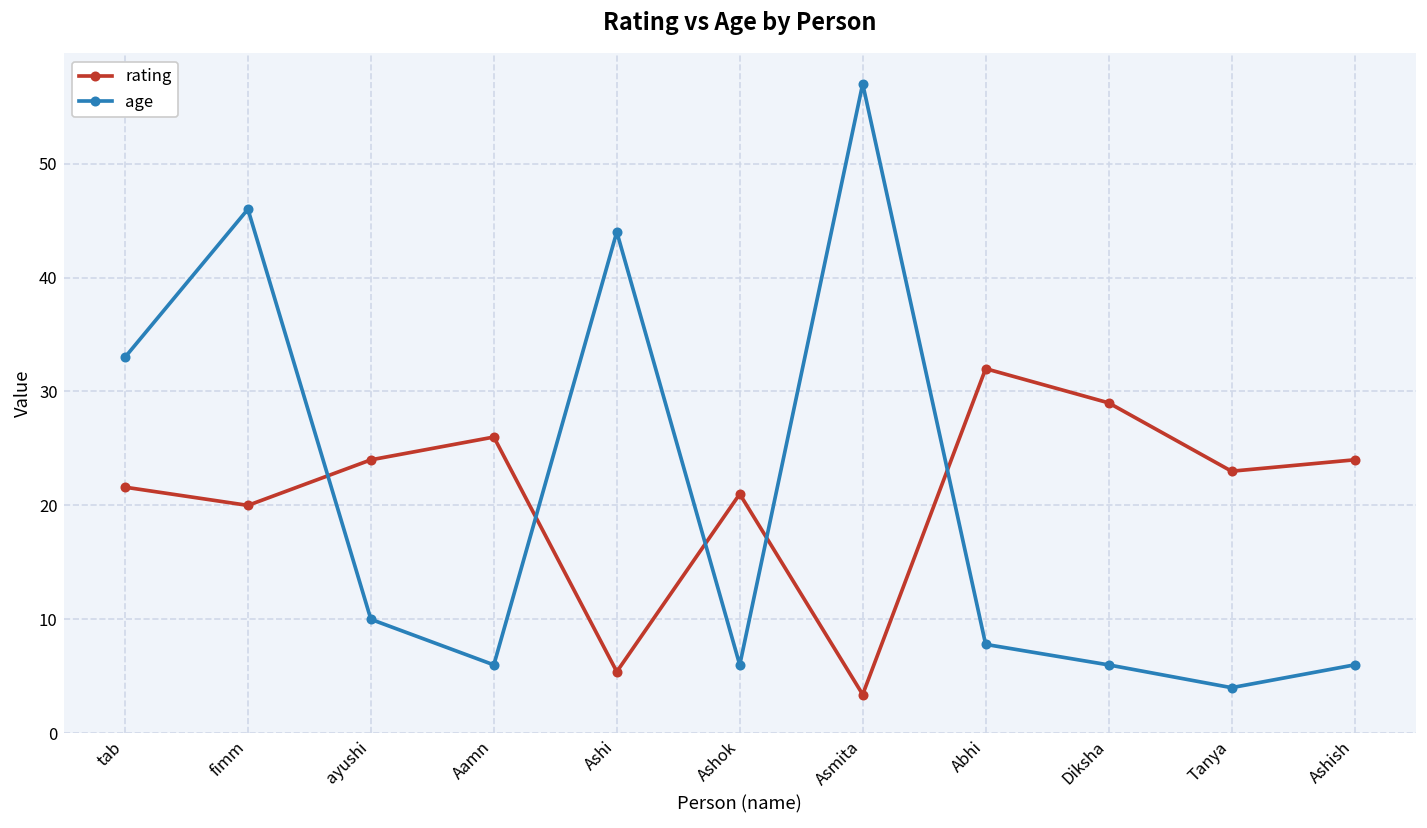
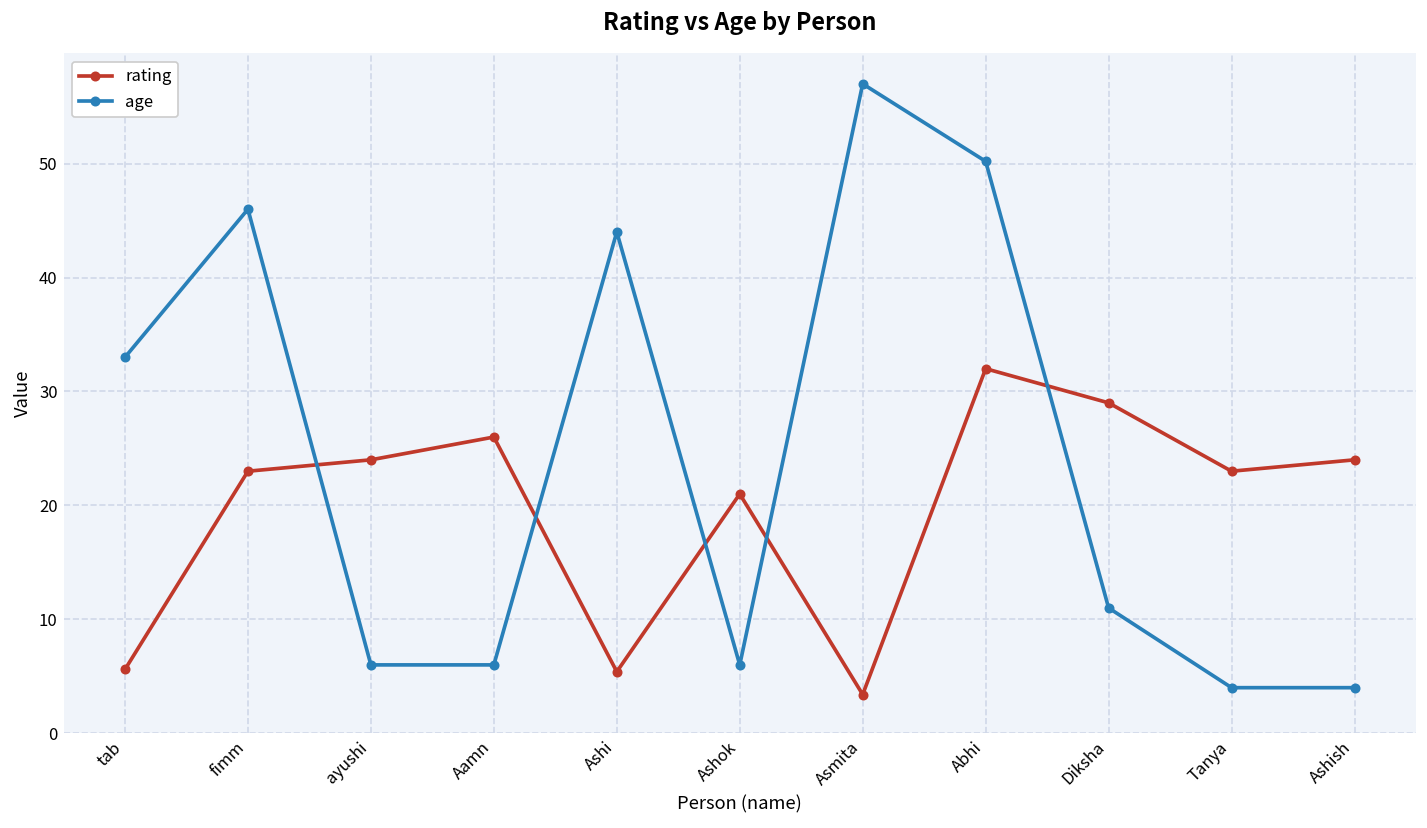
  {
    "rating": {
-     "tab": 22,
-     "fimm": 20,
+     "tab": 6,
+     "fimm": 23,
      "ayushi": 24,
      "Aamn": 26,
      "Ashi": 5,
      "Ashok": 21,
      "Asmita": 3,
      "Abhi": 32,
      "Diksha": 29,
      "Tanya": 23,
      "Ashish": 24
    },
    "age": {
      "tab": 33,
      "fimm": 46,
-     "ayushi": 10,
+     "ayushi": 6,
      "Aamn": 6,
      "Ashi": 44,
      "Ashok": 6,
      "Asmita": 57,
-     "Abhi": 8,
-     "Diksha": 6,
+     "Abhi": 50,
+     "Diksha": 11,
      "Tanya": 4,
-     "Ashish": 6
+     "Ashish": 4
    }
  }
